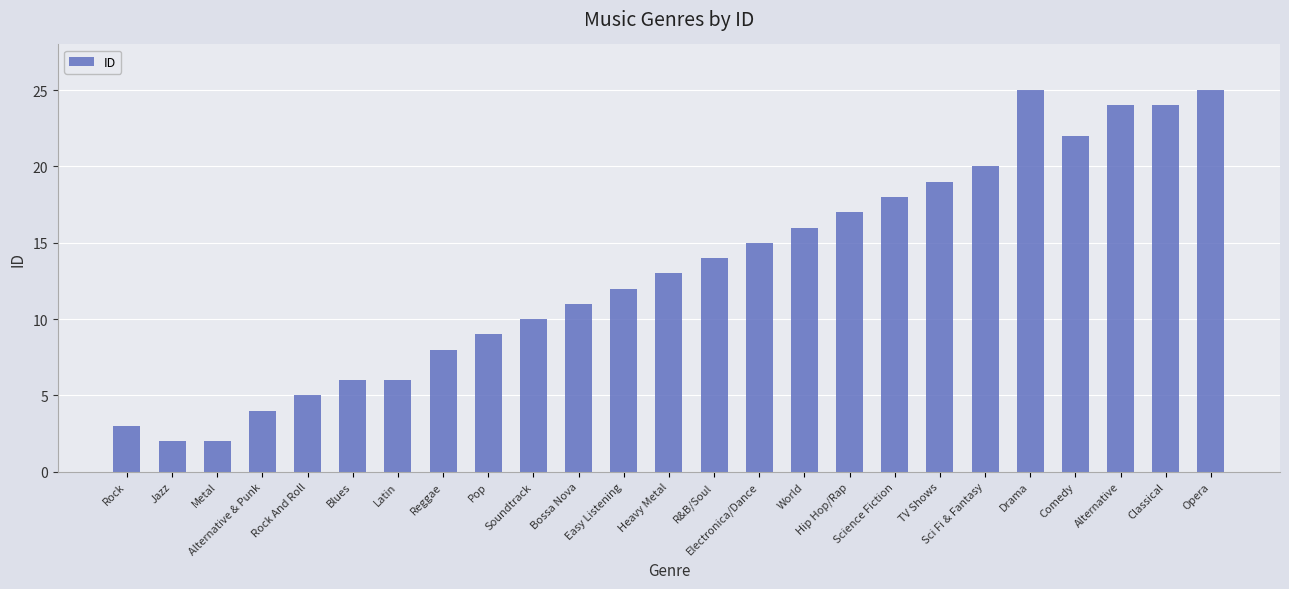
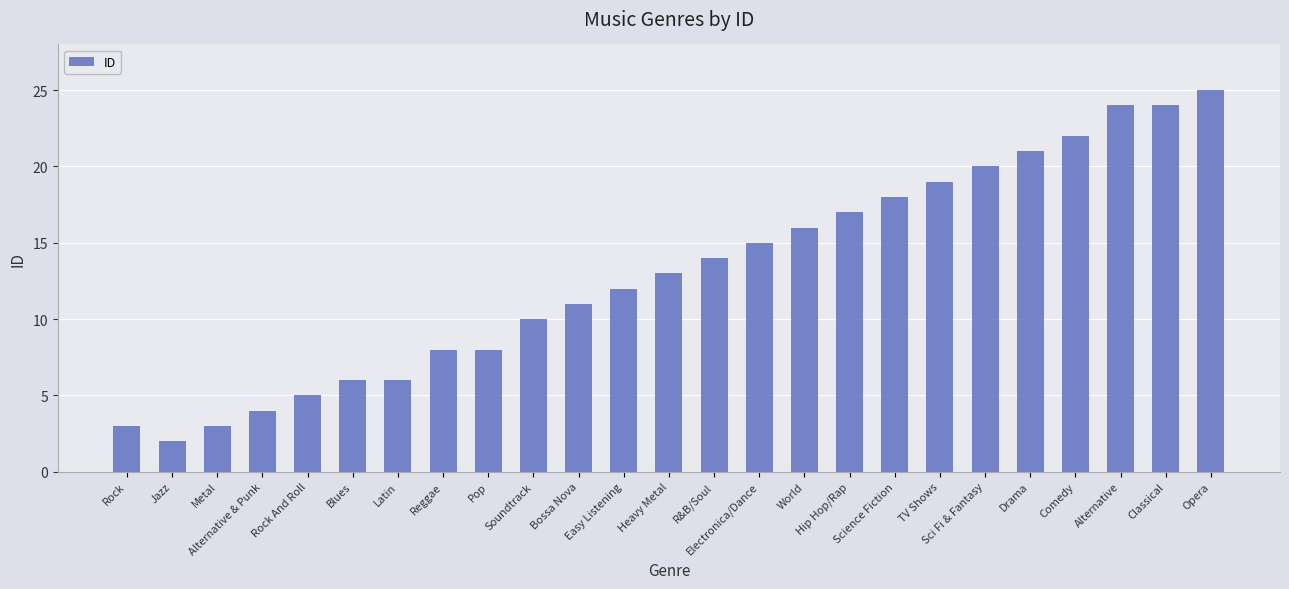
  {
    "Rock": 3,
    "Jazz": 2,
-   "Metal": 2,
+   "Metal": 3,
    "Alternative & Punk": 4,
    "Rock And Roll": 5,
    "Blues": 6,
    "Latin": 6,
    "Reggae": 8,
-   "Pop": 9,
+   "Pop": 8,
    "Soundtrack": 10,
    "Bossa Nova": 11,
    "Easy Listening": 12,
    "Heavy Metal": 13,
    "R&B/Soul": 14,
    "Electronica/Dance": 15,
    "World": 16,
    "Hip Hop/Rap": 17,
    "Science Fiction": 18,
    "TV Shows": 19,
    "Sci Fi & Fantasy": 20,
-   "Drama": 25,
+   "Drama": 21,
    "Comedy": 22,
    "Alternative": 24,
    "Classical": 24,
    "Opera": 25
  }
